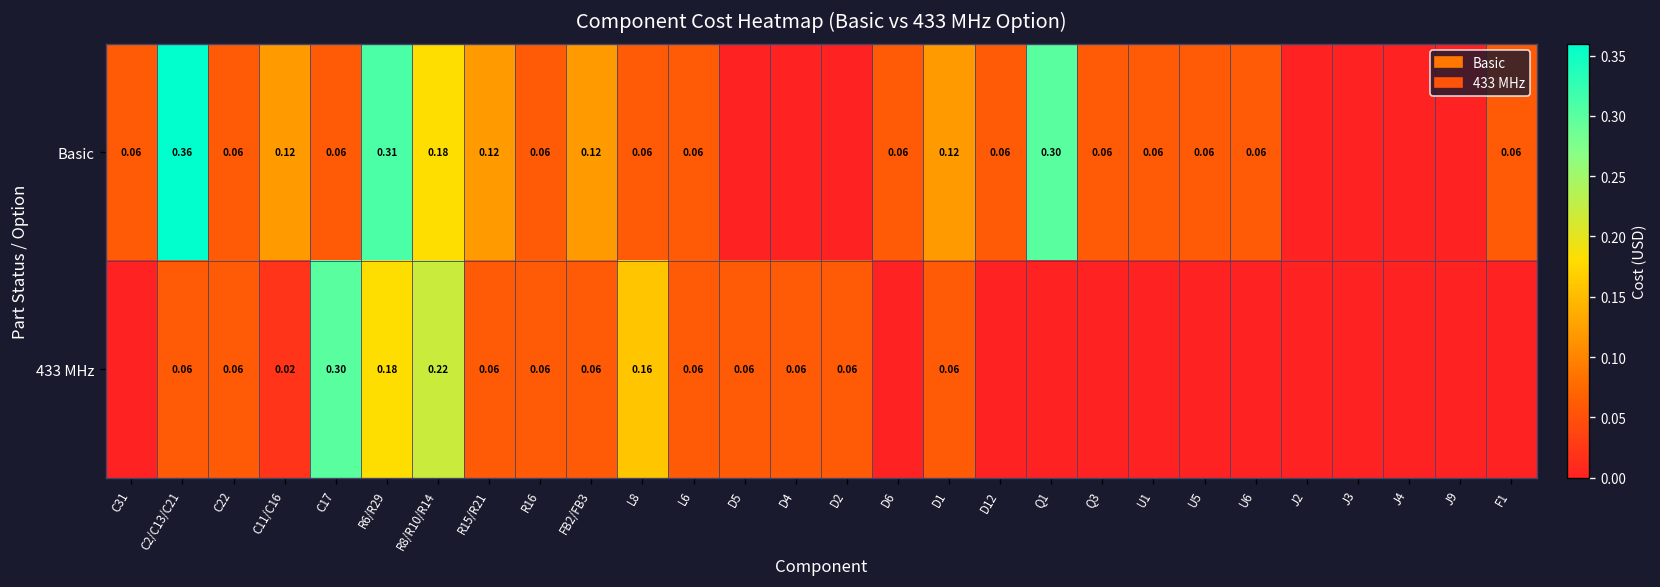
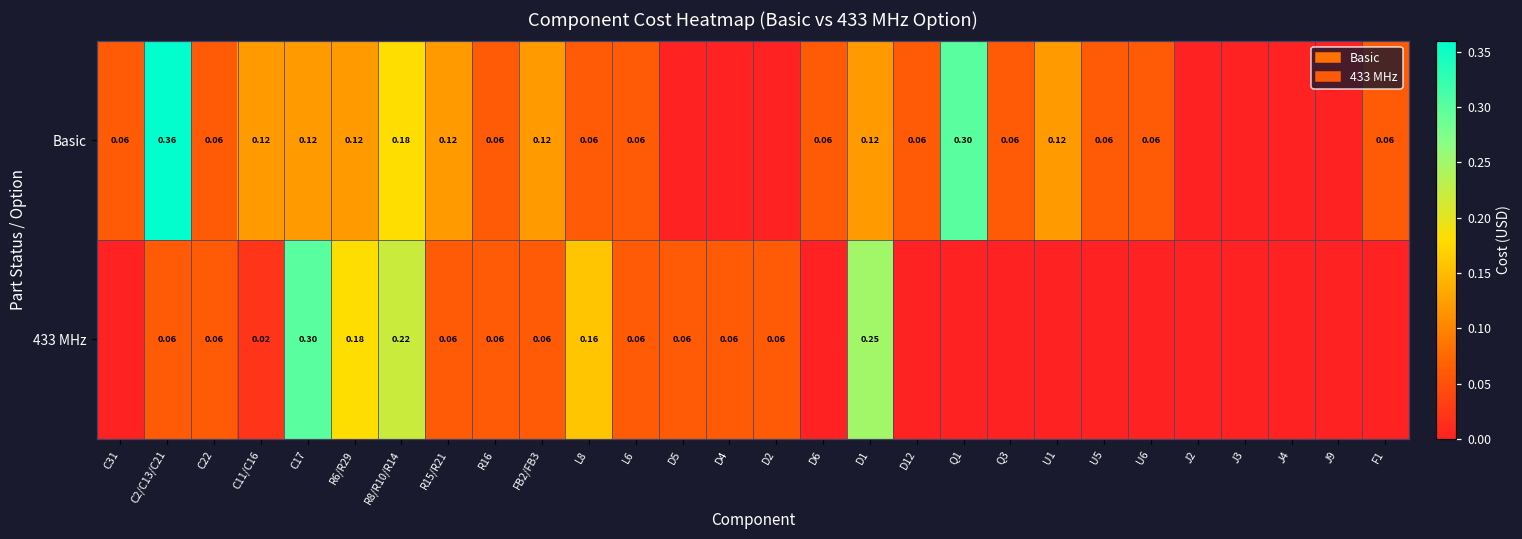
  {
    "Basic": {
      "C31": 0.06,
      "C2/C13/C21": 0.36,
      "C22": 0.06,
      "C11/C16": 0.12,
-     "C17": 0.06,
-     "R6/R29": 0.31,
+     "C17": 0.12,
+     "R6/R29": 0.12,
      "R8/R10/R14": 0.18,
      "R15/R21": 0.12,
      "R16": 0.06,
      "FB2/FB3": 0.12,
      "L8": 0.06,
      "L6": 0.06,
      "D6": 0.06,
      "D1": 0.12,
      "D12": 0.06,
      "Q1": 0.30,
      "Q3": 0.06,
-     "U1": 0.06,
+     "U1": 0.12,
      "U5": 0.06,
      "U6": 0.06,
      "F1": 0.06
    },
    "433 MHz": {
      "C2/C13/C21": 0.06,
      "C22": 0.06,
      "C11/C16": 0.02,
      "C17": 0.30,
      "R6/R29": 0.18,
      "R8/R10/R14": 0.22,
      "R15/R21": 0.06,
      "R16": 0.06,
      "FB2/FB3": 0.06,
      "L8": 0.16,
      "L6": 0.06,
      "D5": 0.06,
      "D4": 0.06,
      "D2": 0.06,
-     "D1": 0.06
+     "D1": 0.25
    }
  }
